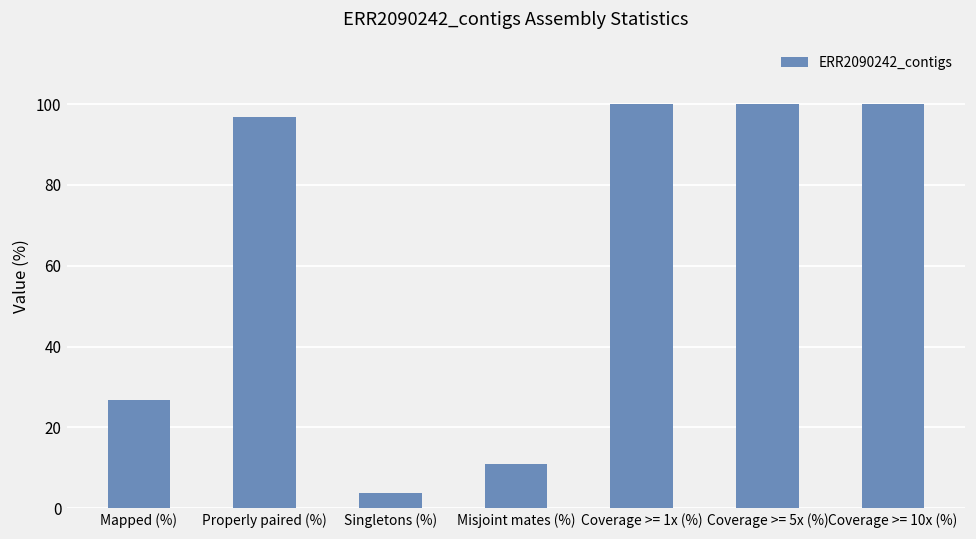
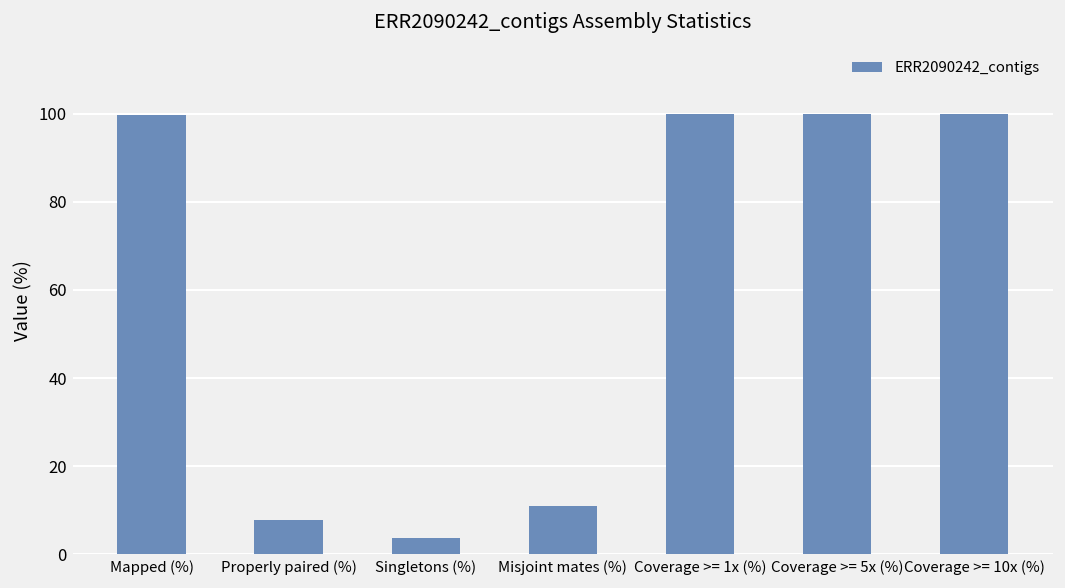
  {
-   "Mapped (%)": 27,
-   "Properly paired (%)": 97,
+   "Mapped (%)": 100,
+   "Properly paired (%)": 8,
    "Singletons (%)": 4,
    "Misjoint mates (%)": 11,
    "Coverage >= 1x (%)": 100,
    "Coverage >= 5x (%)": 100,
    "Coverage >= 10x (%)": 100
  }
